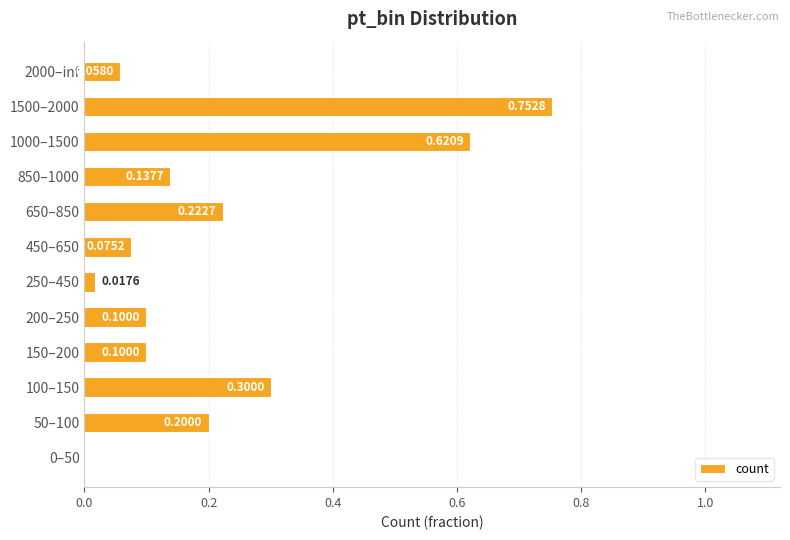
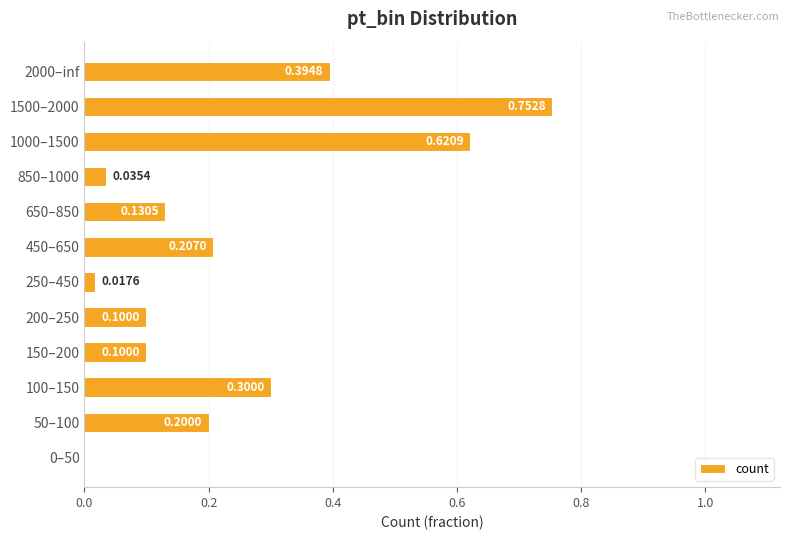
  {
-   "2000–inf": 0.0580,
+   "2000–inf": 0.3948,
    "1500–2000": 0.7528,
    "1000–1500": 0.6209,
-   "850–1000": 0.1377,
-   "650–850": 0.2227,
-   "450–650": 0.0752,
+   "850–1000": 0.0354,
+   "650–850": 0.1305,
+   "450–650": 0.2070,
    "250–450": 0.0176,
    "200–250": 0.1000,
    "150–200": 0.1000,
    "100–150": 0.3000,
    "50–100": 0.2000
  }
